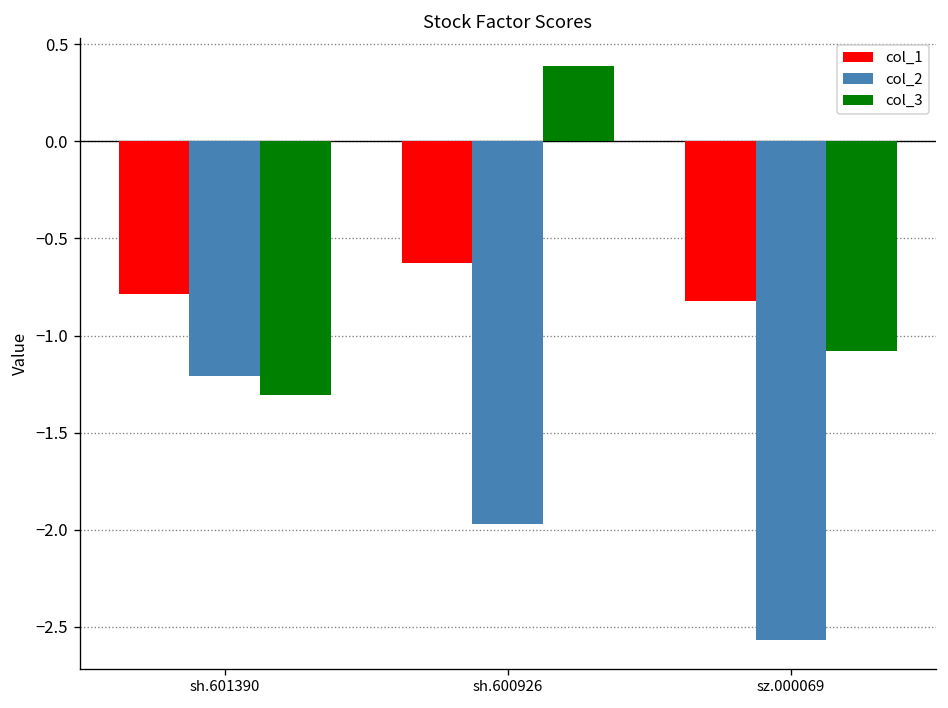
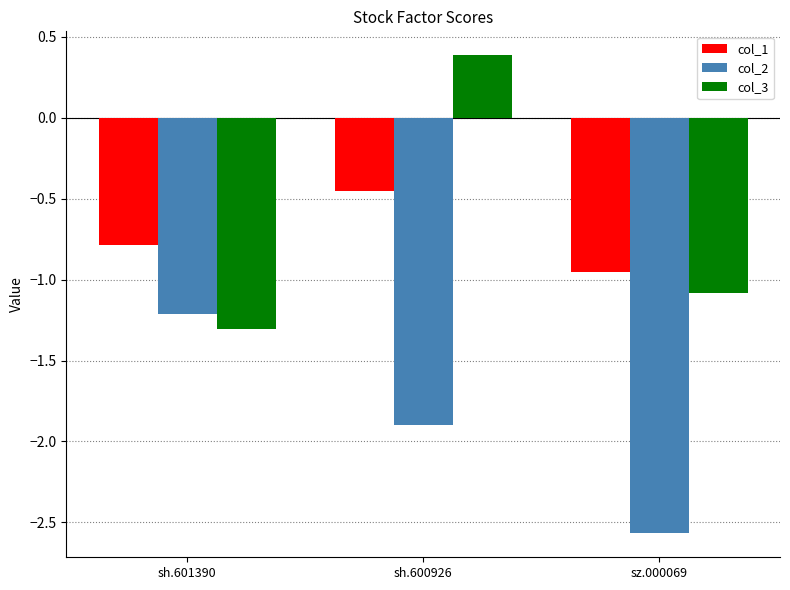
  {
    "col_1": {
      "sh.601390": -0.79,
-     "sh.600926": -0.63,
-     "sz.000069": -0.82
+     "sh.600926": -0.45,
+     "sz.000069": -0.95
    },
    "col_2": {
      "sh.601390": -1.21,
-     "sh.600926": -1.97,
+     "sh.600926": -1.90,
      "sz.000069": -2.57
    },
    "col_3": {
      "sh.601390": -1.30,
      "sh.600926": 0.39,
      "sz.000069": -1.08
    }
  }
